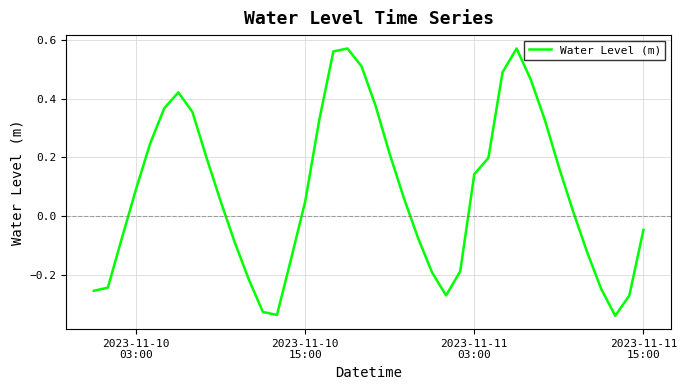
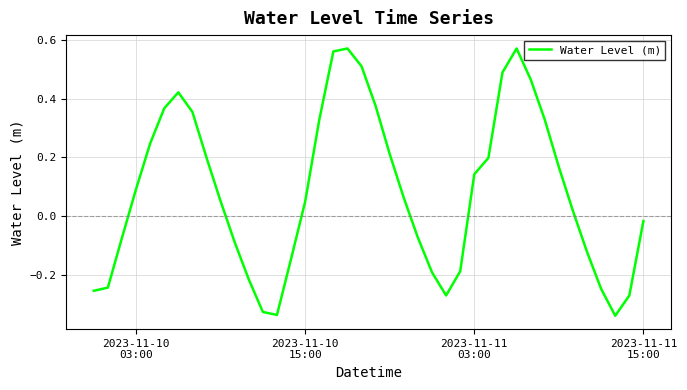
  {
    "2023-11-10 03:00": 0.09,
    "2023-11-10 15:00": 0.05,
    "2023-11-11 03:00": 0.14,
-   "2023-11-11 15:00": -0.05
+   "2023-11-11 15:00": -0.02
  }
